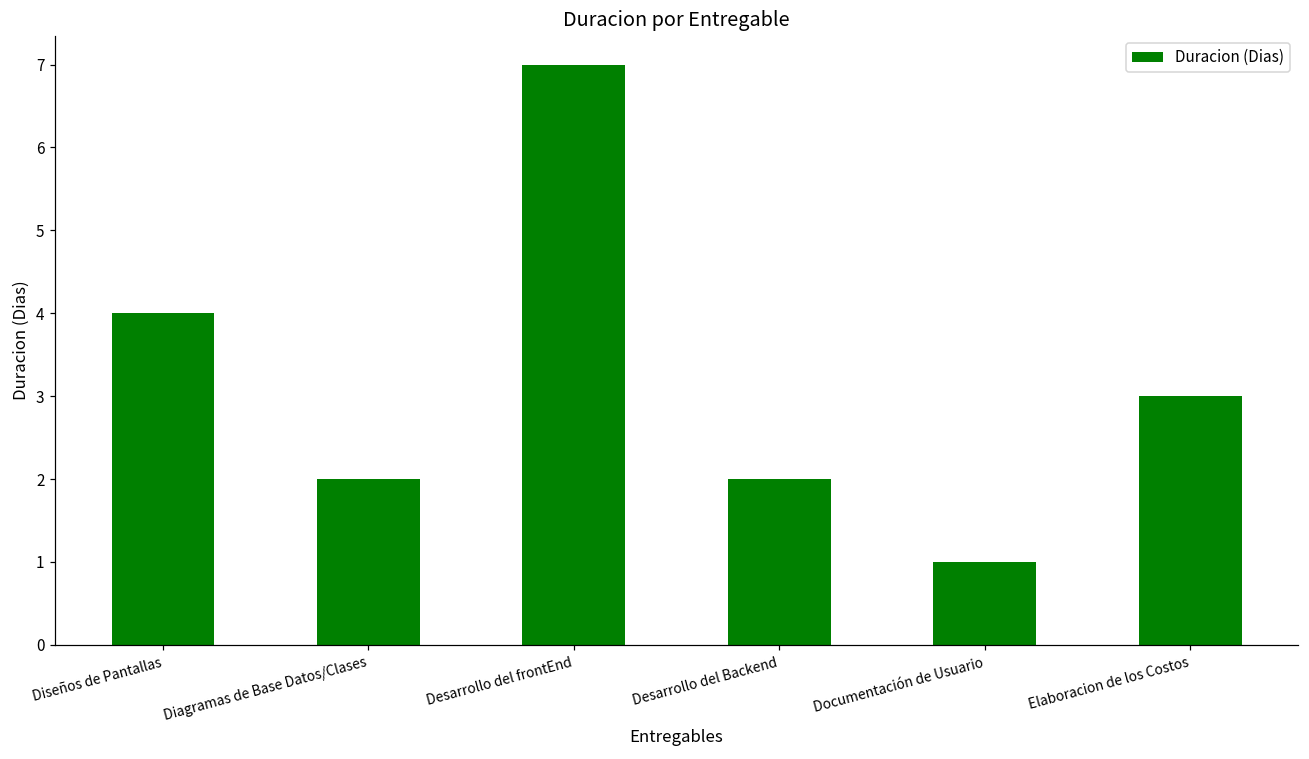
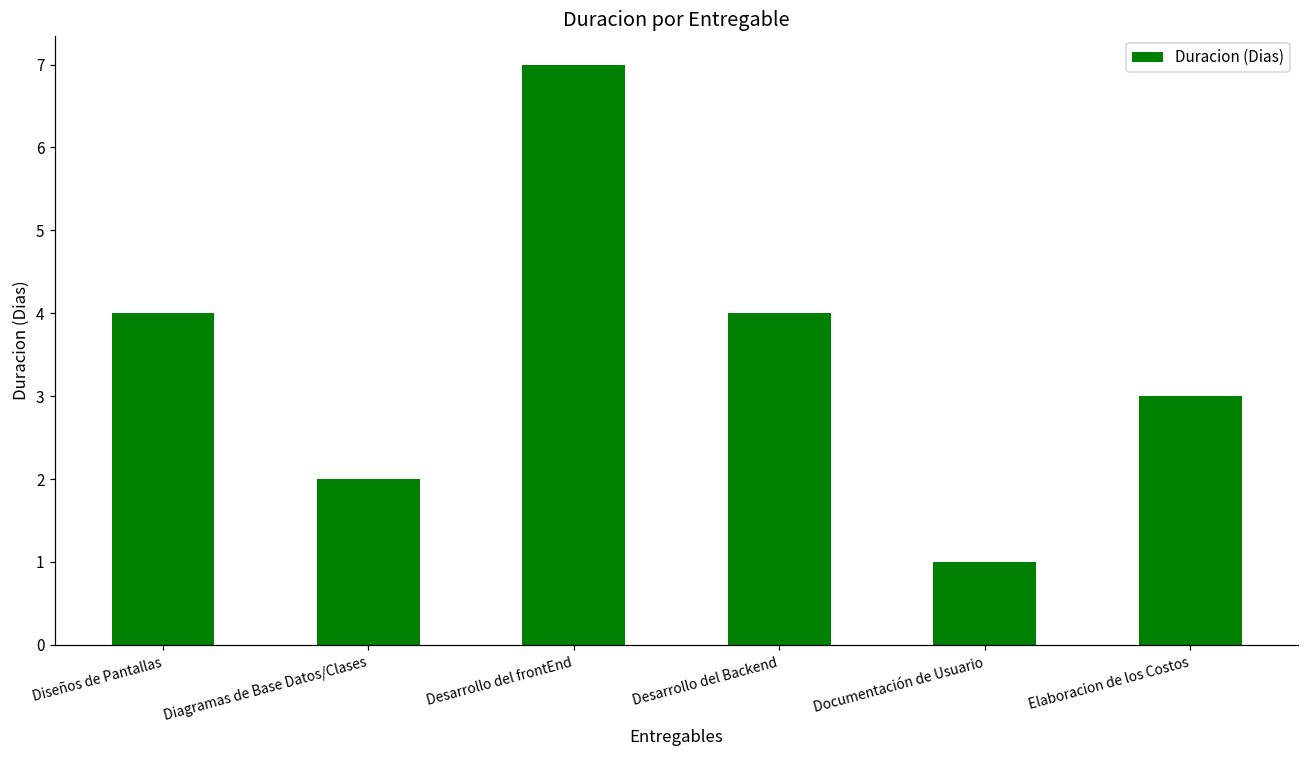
  {
    "Diseños de Pantallas": 4,
    "Diagramas de Base Datos/Clases": 2,
    "Desarrollo del frontEnd": 7,
-   "Desarrollo del Backend": 2,
+   "Desarrollo del Backend": 4,
    "Documentación de Usuario": 1,
    "Elaboracion de los Costos": 3
  }
